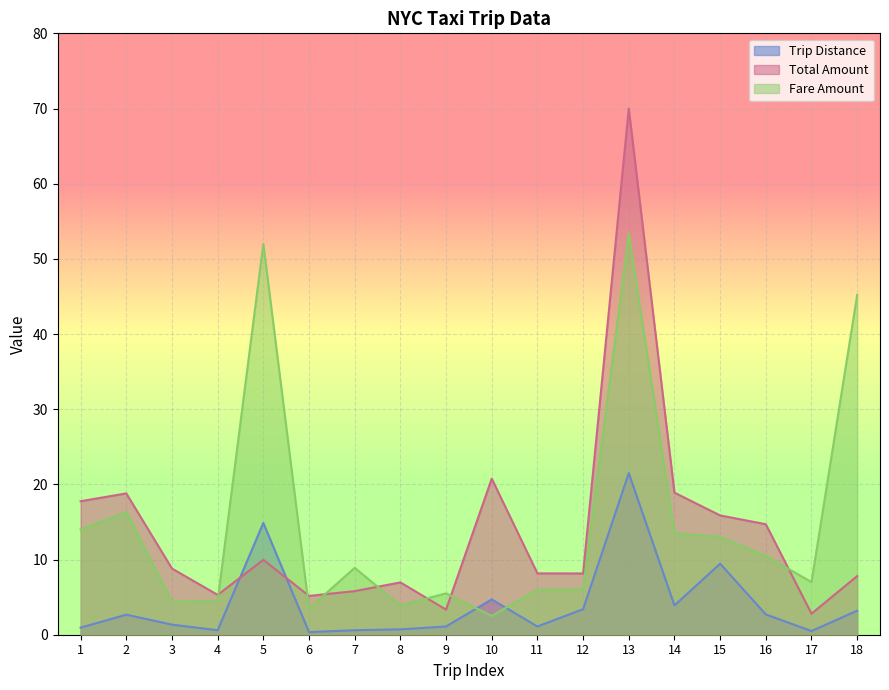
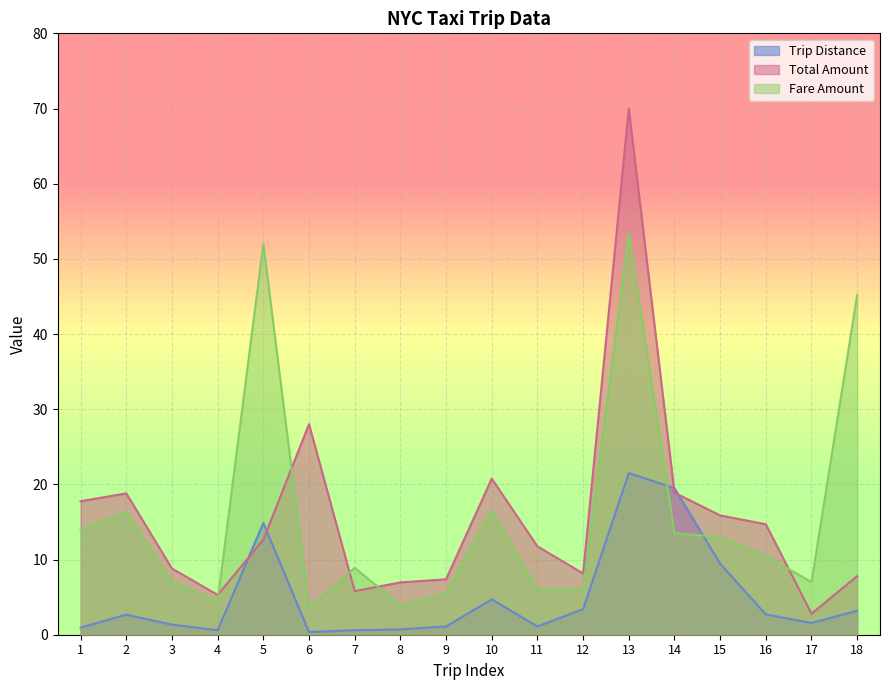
  {
    "Trip Distance": {
      "1": 1,
      "2": 3,
      "3": 1,
      "4": 1,
      "5": 15,
      "6": 0,
      "7": 1,
      "8": 1,
      "9": 1,
      "10": 5,
      "11": 1,
      "12": 3,
      "13": 22,
-     "14": 4,
+     "14": 20,
      "15": 9,
      "16": 3,
-     "17": 0,
+     "17": 2,
      "18": 3
    },
    "Total Amount": {
      "1": 18,
      "2": 19,
      "3": 9,
      "4": 5,
-     "5": 10,
-     "6": 5,
+     "5": 13,
+     "6": 28,
      "7": 6,
      "8": 7,
-     "9": 3,
+     "9": 7,
      "10": 21,
-     "11": 8,
+     "11": 12,
      "12": 8,
      "13": 70,
      "14": 19,
      "15": 16,
      "16": 15,
      "17": 3,
      "18": 8
    },
    "Fare Amount": {
      "1": 14,
      "2": 16,
-     "3": 4,
+     "3": 7,
      "4": 5,
      "5": 52,
      "6": 4,
      "7": 9,
      "8": 4,
      "9": 6,
-     "10": 3,
+     "10": 17,
      "11": 6,
      "12": 6,
      "13": 53,
      "14": 14,
      "15": 13,
      "16": 11,
      "17": 7,
      "18": 45
    }
  }
